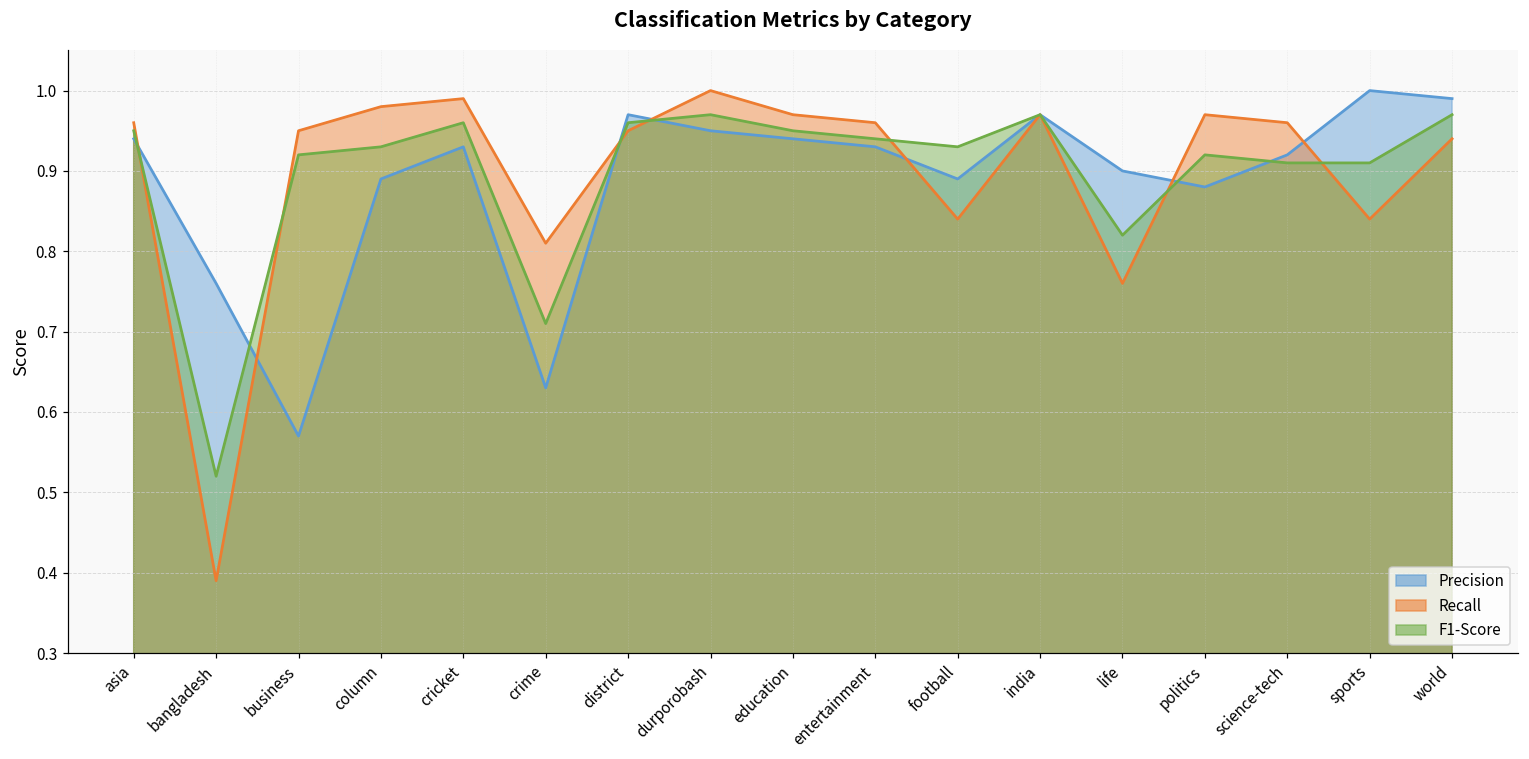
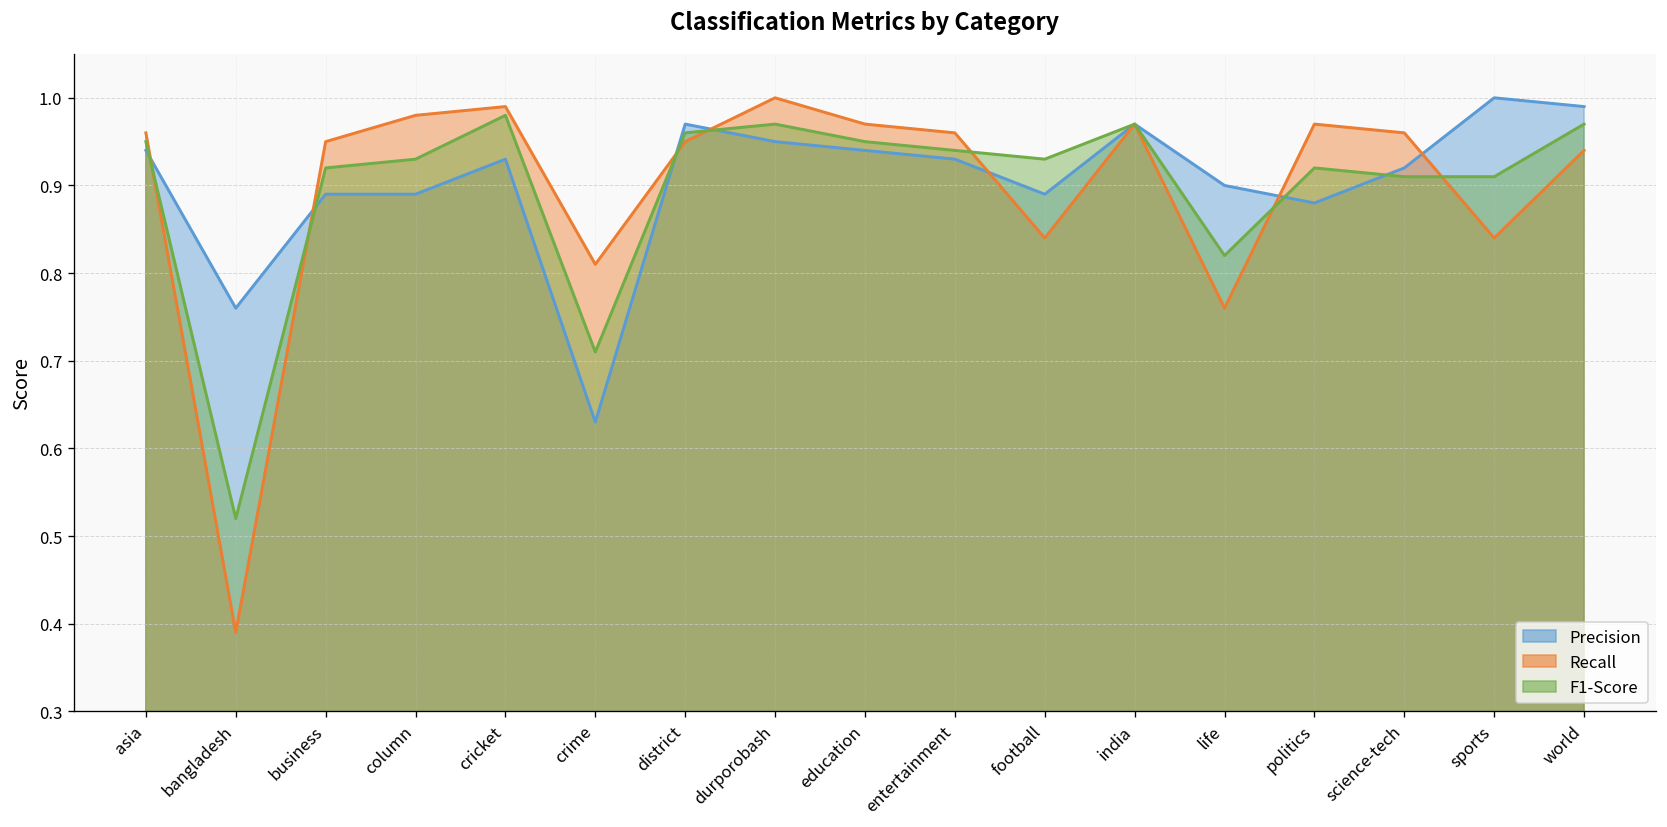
  {
    "Precision": {
      "asia": 0.94,
      "bangladesh": 0.76,
-     "business": 0.57,
+     "business": 0.89,
      "column": 0.89,
      "cricket": 0.93,
      "crime": 0.63,
      "district": 0.97,
      "durporobash": 0.95,
      "education": 0.94,
      "entertainment": 0.93,
      "football": 0.89,
      "life": 0.90,
      "politics": 0.88,
      "science-tech": 0.92,
      "sports": 1.00,
      "world": 0.99
    },
    "Recall": {
      "asia": 0.96,
      "bangladesh": 0.39,
      "business": 0.95,
      "column": 0.98,
      "cricket": 0.99,
      "crime": 0.81,
      "district": 0.95,
      "durporobash": 1.00,
      "education": 0.97,
      "entertainment": 0.96,
      "football": 0.84,
      "life": 0.76,
      "politics": 0.97,
      "science-tech": 0.96,
      "sports": 0.84,
      "world": 0.94
    },
    "F1-Score": {
      "asia": 0.95,
      "bangladesh": 0.52,
      "business": 0.92,
      "column": 0.93,
-     "cricket": 0.96,
+     "cricket": 0.98,
      "crime": 0.71,
      "district": 0.96,
      "durporobash": 0.97,
      "education": 0.95,
      "entertainment": 0.94,
      "football": 0.93,
      "life": 0.82,
      "politics": 0.92,
      "science-tech": 0.91,
      "sports": 0.91,
      "world": 0.97
    }
  }
